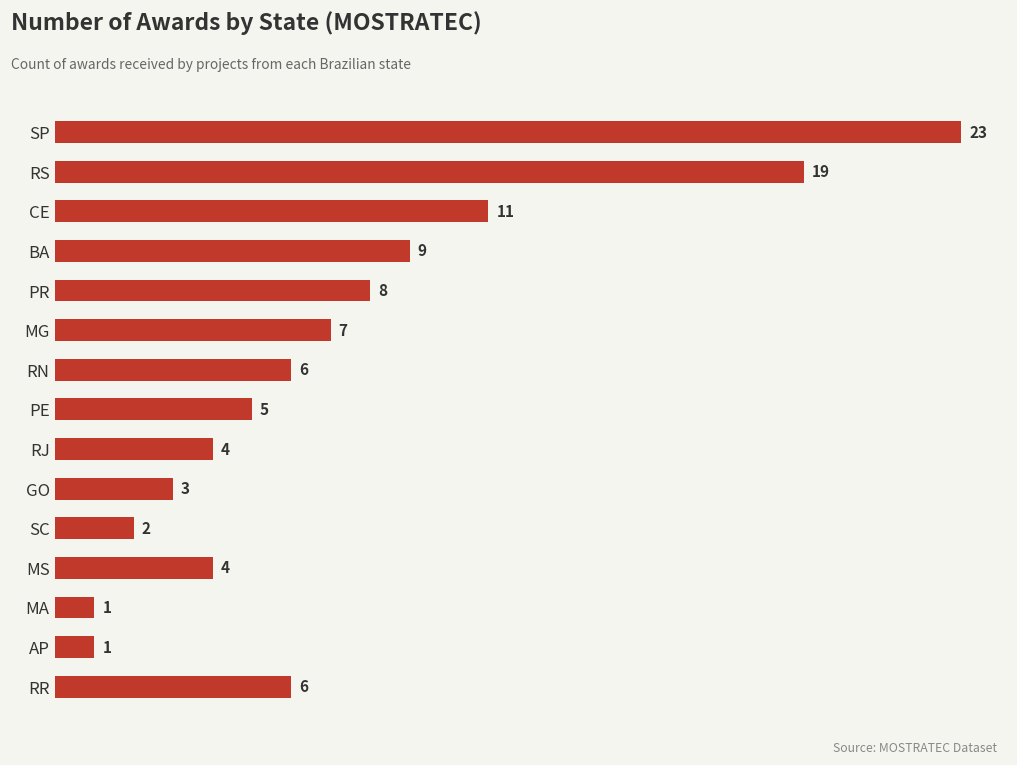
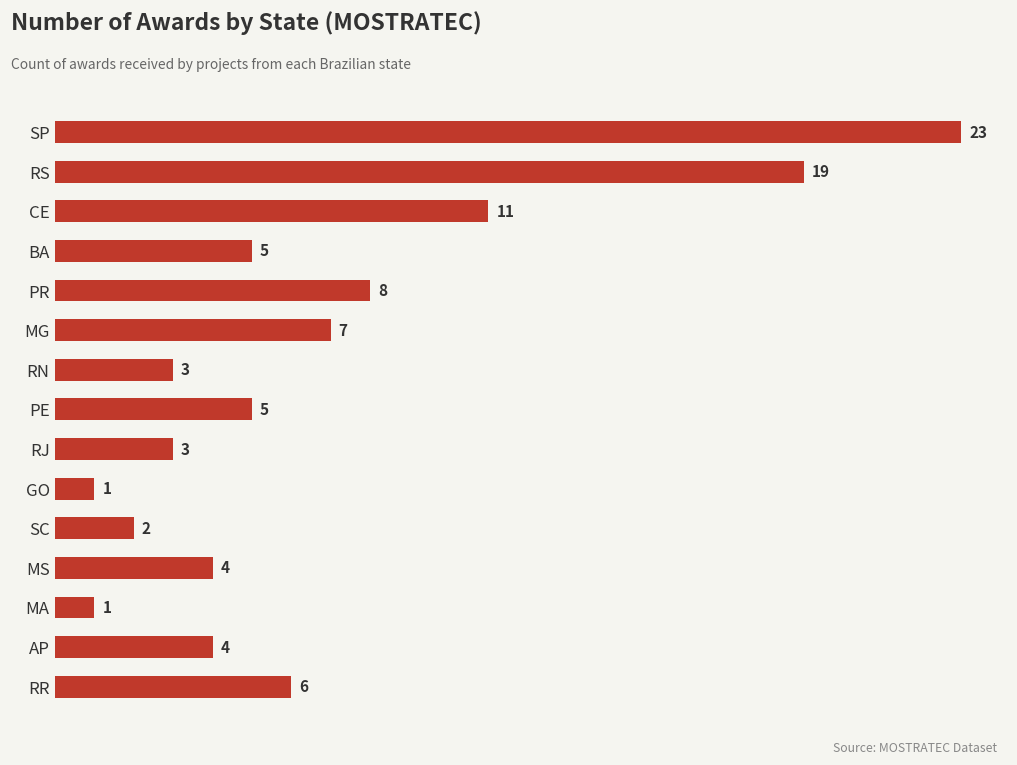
  {
    "SP": 23,
    "RS": 19,
    "CE": 11,
-   "BA": 9,
+   "BA": 5,
    "PR": 8,
    "MG": 7,
-   "RN": 6,
+   "RN": 3,
    "PE": 5,
-   "RJ": 4,
-   "GO": 3,
+   "RJ": 3,
+   "GO": 1,
    "SC": 2,
    "MS": 4,
    "MA": 1,
-   "AP": 1,
+   "AP": 4,
    "RR": 6
  }
